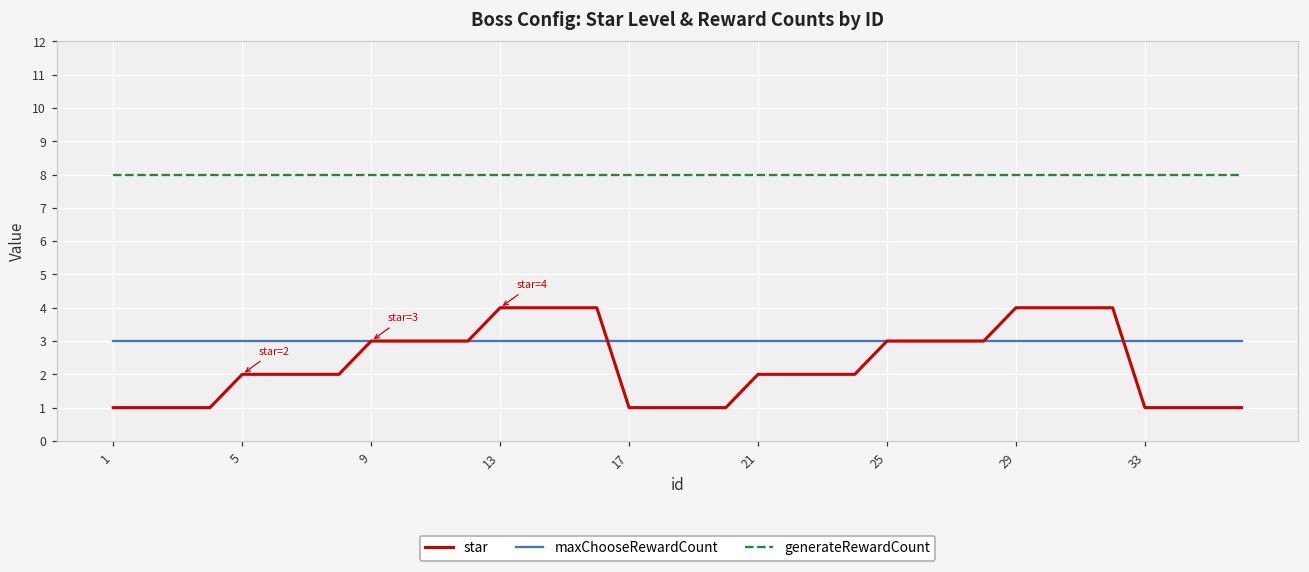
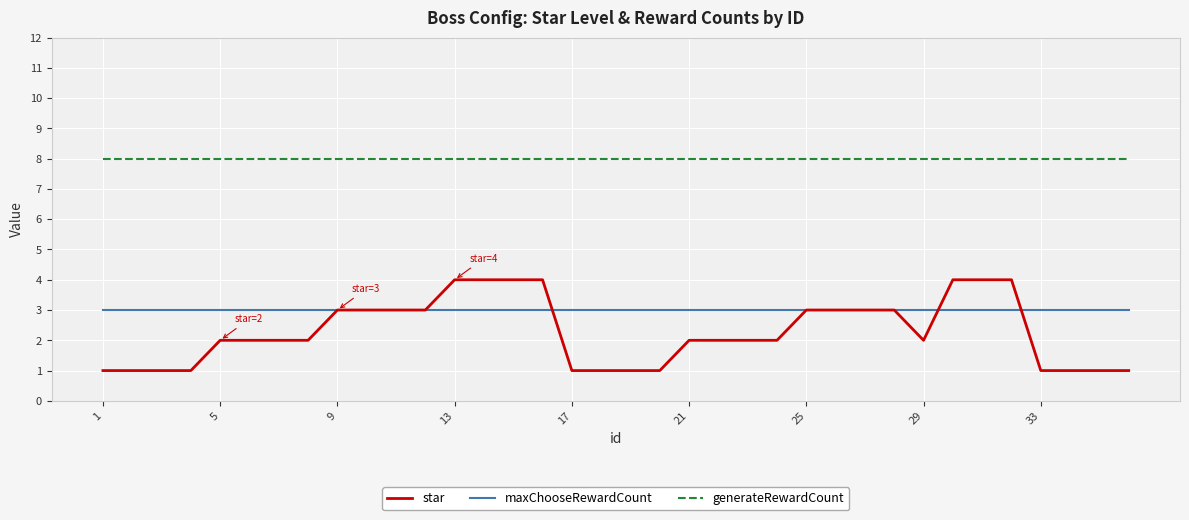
  {
    "star": {
      "1": 1,
      "17": 1,
      "21": 2,
-     "29": 4,
+     "29": 2,
      "33": 1
    },
    "maxChooseRewardCount": {
      "1": 3,
      "5": 3,
      "13": 3,
      "17": 3,
      "21": 3,
      "29": 3,
      "33": 3
    },
    "generateRewardCount": {
      "1": 8,
      "5": 8,
      "9": 8,
      "13": 8,
      "17": 8,
      "21": 8,
      "25": 8,
      "29": 8,
      "33": 8
    }
  }
